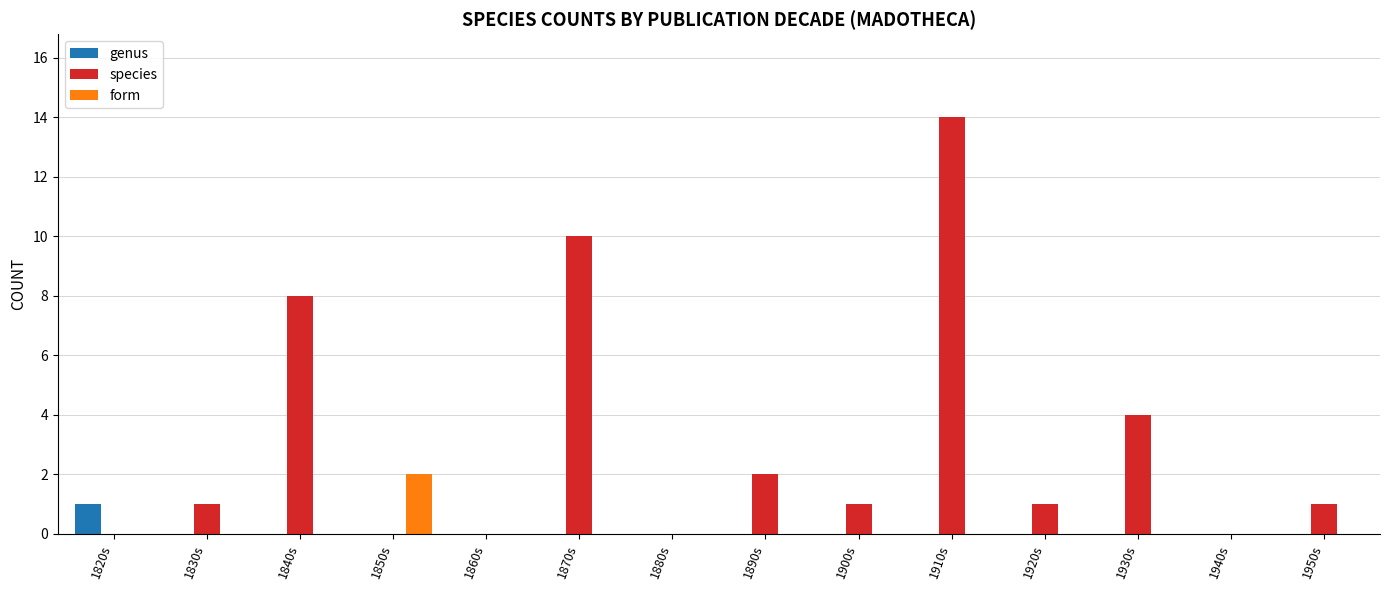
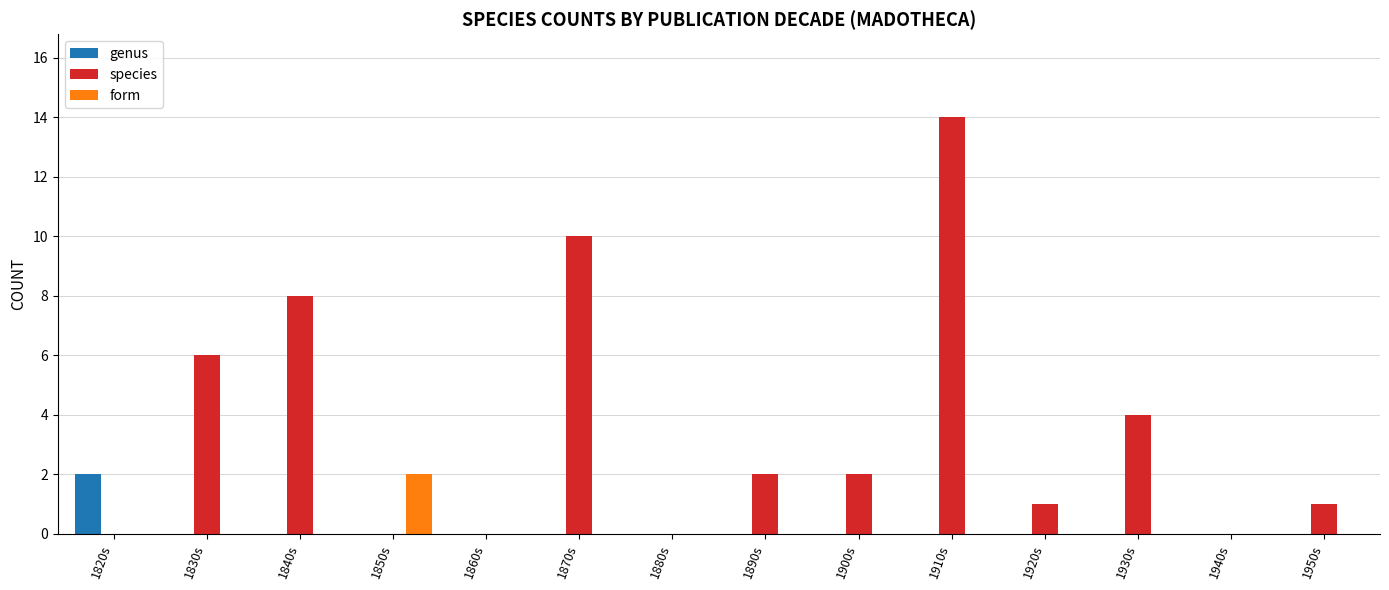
  {
    "genus": {
-     "1820s": 1,
+     "1820s": 2,
      "1830s": 0,
      "1840s": 0,
      "1850s": 0,
      "1860s": 0,
      "1870s": 0,
      "1880s": 0,
      "1890s": 0,
      "1900s": 0,
      "1910s": 0,
      "1920s": 0,
      "1930s": 0,
      "1940s": 0,
      "1950s": 0
    },
    "species": {
      "1820s": 0,
-     "1830s": 1,
+     "1830s": 6,
      "1840s": 8,
      "1850s": 0,
      "1860s": 0,
      "1870s": 10,
      "1880s": 0,
      "1890s": 2,
-     "1900s": 1,
+     "1900s": 2,
      "1910s": 14,
      "1920s": 1,
      "1930s": 4,
      "1940s": 0,
      "1950s": 1
    },
    "form": {
      "1820s": 0,
      "1830s": 0,
      "1840s": 0,
      "1850s": 2,
      "1860s": 0,
      "1870s": 0,
      "1880s": 0,
      "1890s": 0,
      "1900s": 0,
      "1910s": 0,
      "1920s": 0,
      "1930s": 0,
      "1940s": 0,
      "1950s": 0
    }
  }
